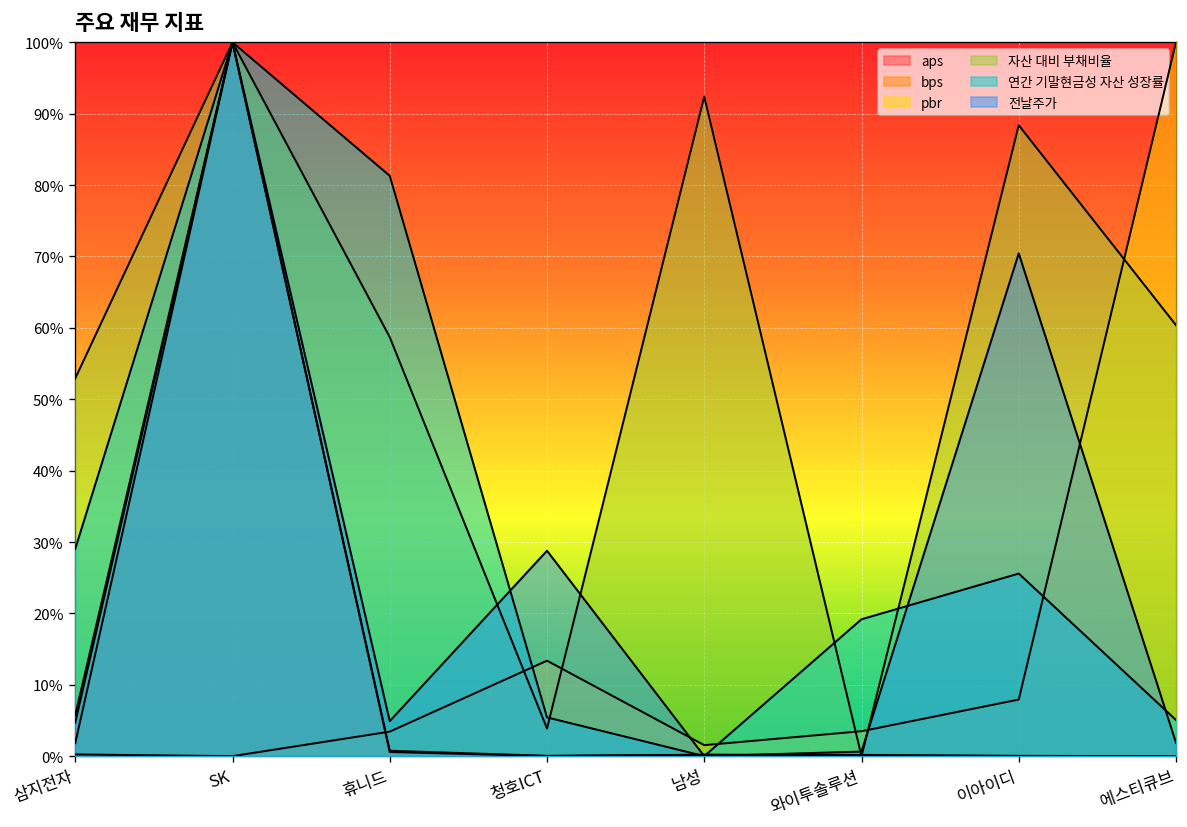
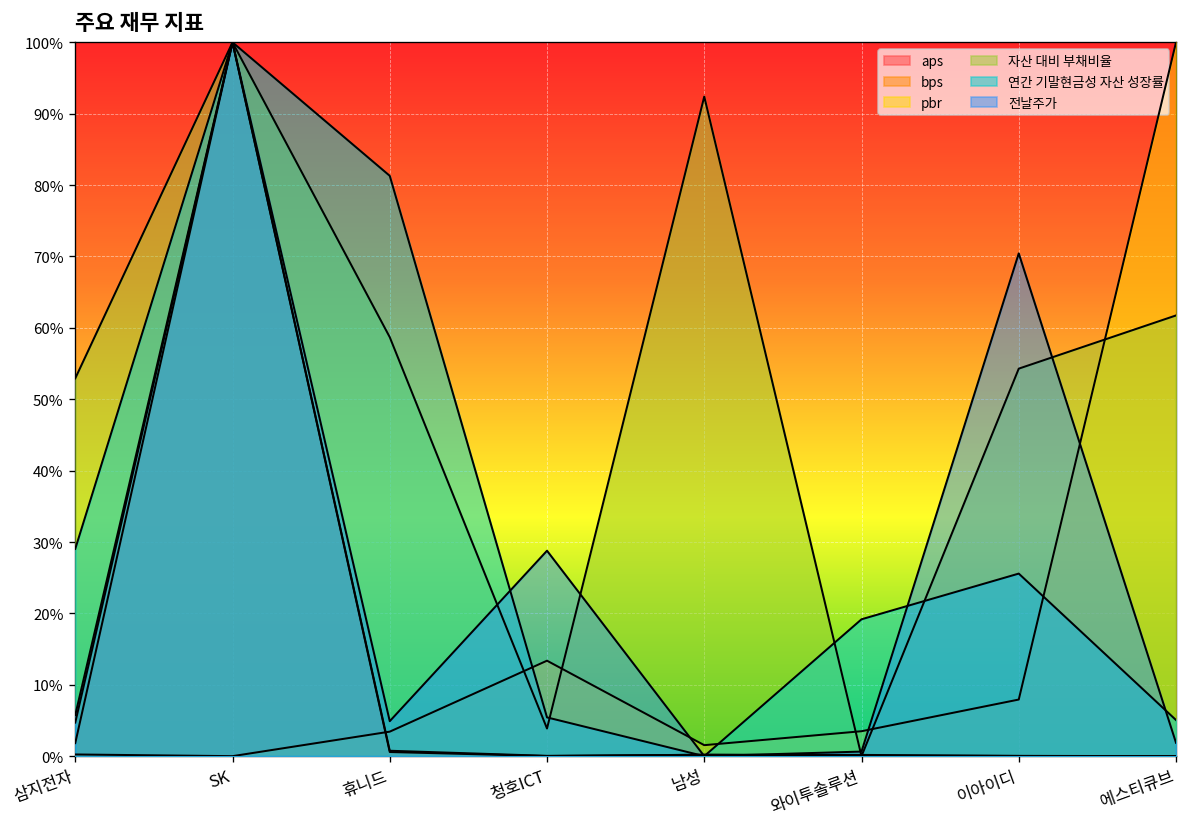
  {
    "aps": {
      "삼지전자": "2%"
    },
    "자산 대비 부채비율": {
      "삼지전자": "53%",
      "휴니드": "59%",
      "청호ICT": "4%",
      "남성": "92%",
-     "이아이디": "88%",
-     "에스티큐브": "60%"
+     "이아이디": "54%",
+     "에스티큐브": "62%"
    },
    "연간 기말현금성 자산 성장률": {
      "삼지전자": "29%",
      "휴니드": "81%",
      "청호ICT": "5%",
      "와이투솔루션": "19%",
      "이아이디": "26%",
      "에스티큐브": "5%"
    },
    "전날주가": {
      "삼지전자": "6%",
      "휴니드": "5%",
      "청호ICT": "29%",
      "와이투솔루션": "1%",
      "이아이디": "70%",
      "에스티큐브": "2%"
    }
  }
